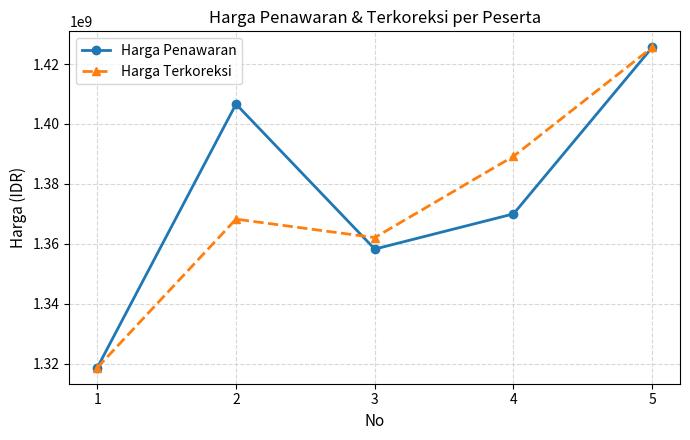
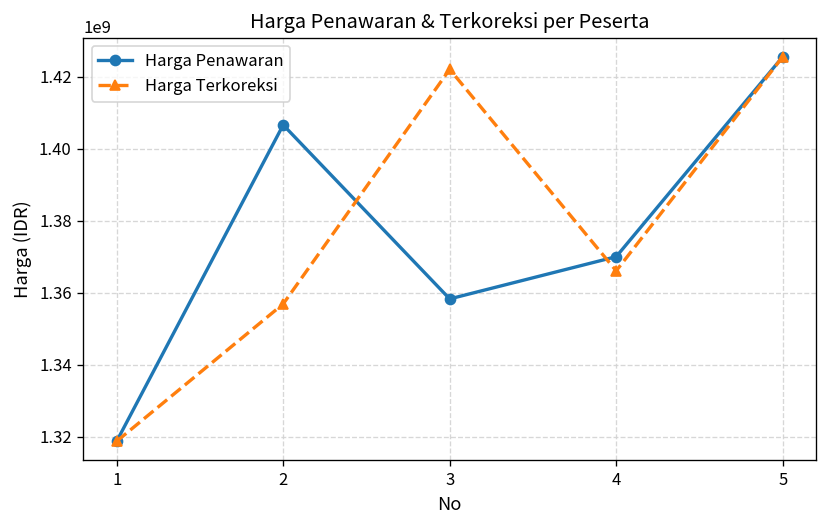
  {
    "Harga Penawaran": {
      "2": 1407000000,
      "3": 1358000000,
      "4": 1370000000
    },
    "Harga Terkoreksi": {
-     "2": 1368000000,
-     "3": 1362000000,
-     "4": 1389000000
+     "2": 1357000000,
+     "3": 1422000000,
+     "4": 1366000000
    }
  }
